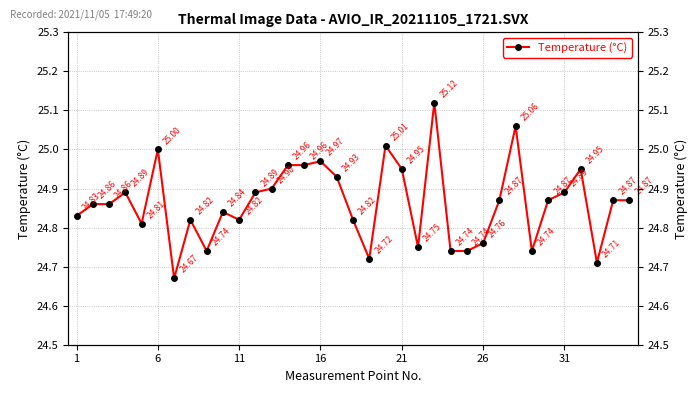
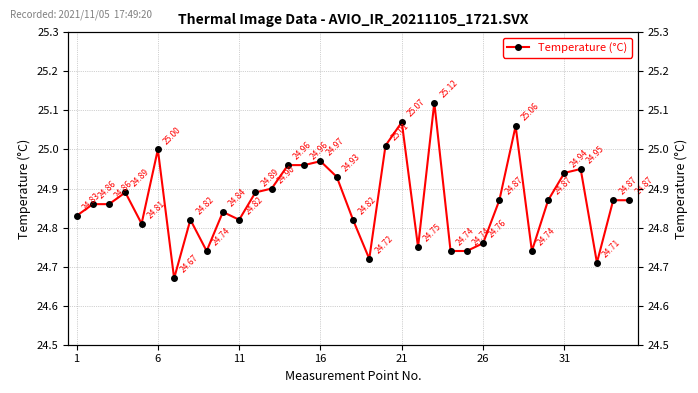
  {
    "6": 25.00,
-   "21": 24.95,
-   "31": 24.89
+   "21": 25.07,
+   "31": 24.94
  }
